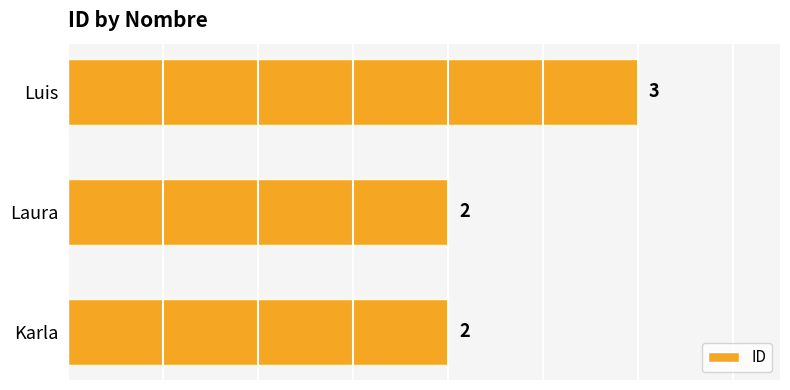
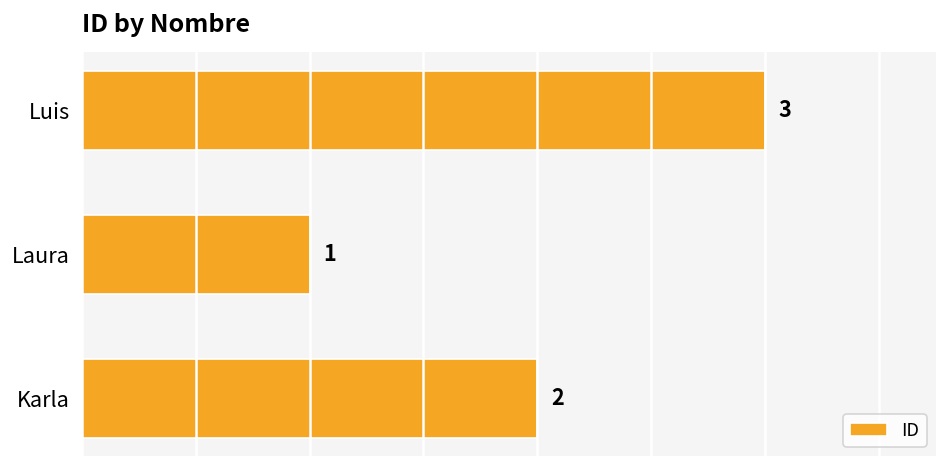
  {
    "Luis": 3,
-   "Laura": 2,
+   "Laura": 1,
    "Karla": 2
  }
